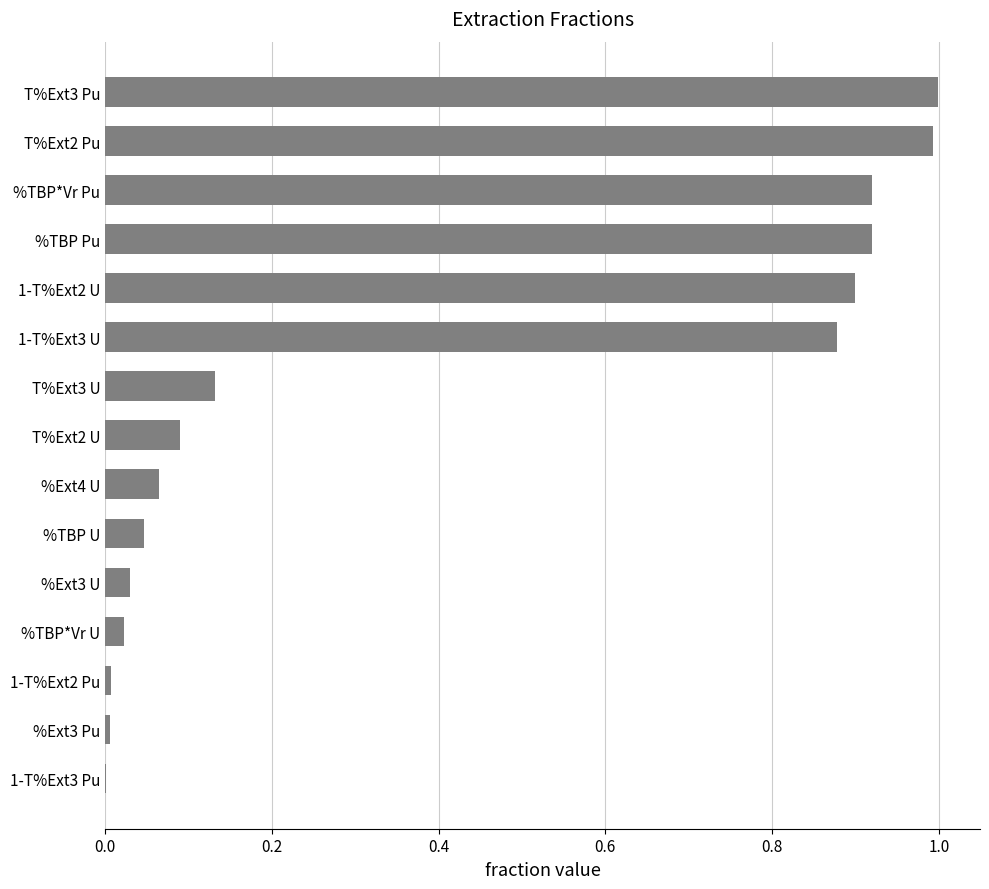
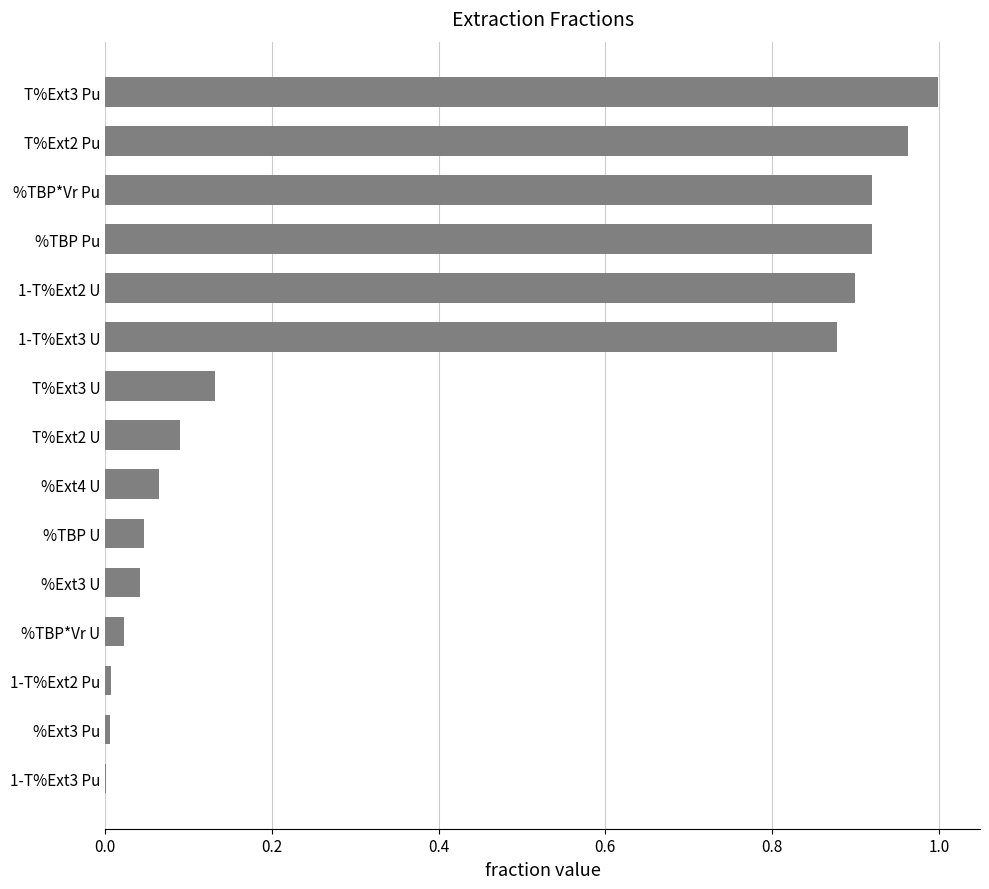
  {
    "T%Ext3 Pu": 1.00,
-   "T%Ext2 Pu": 0.99,
+   "T%Ext2 Pu": 0.96,
    "%TBP*Vr Pu": 0.92,
    "%TBP Pu": 0.92,
    "1-T%Ext2 U": 0.90,
    "1-T%Ext3 U": 0.88,
    "T%Ext3 U": 0.13,
    "T%Ext2 U": 0.09,
    "%Ext4 U": 0.06,
    "%TBP U": 0.05,
-   "%Ext3 U": 0.03,
+   "%Ext3 U": 0.04,
    "%TBP*Vr U": 0.02,
    "1-T%Ext2 Pu": 0.01,
    "%Ext3 Pu": 0.01
  }
